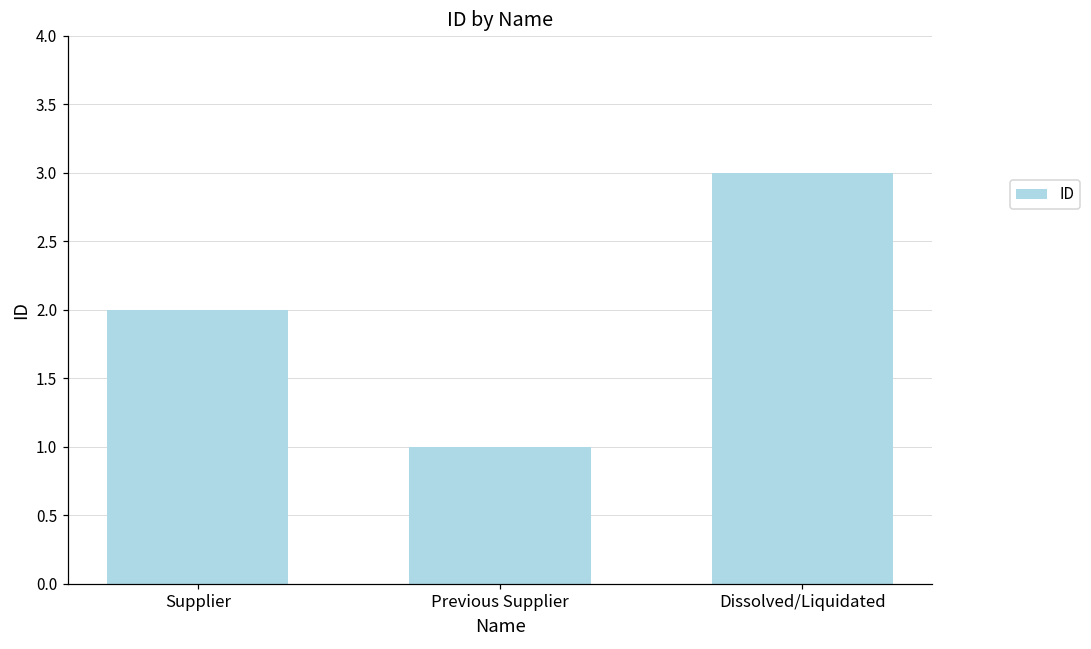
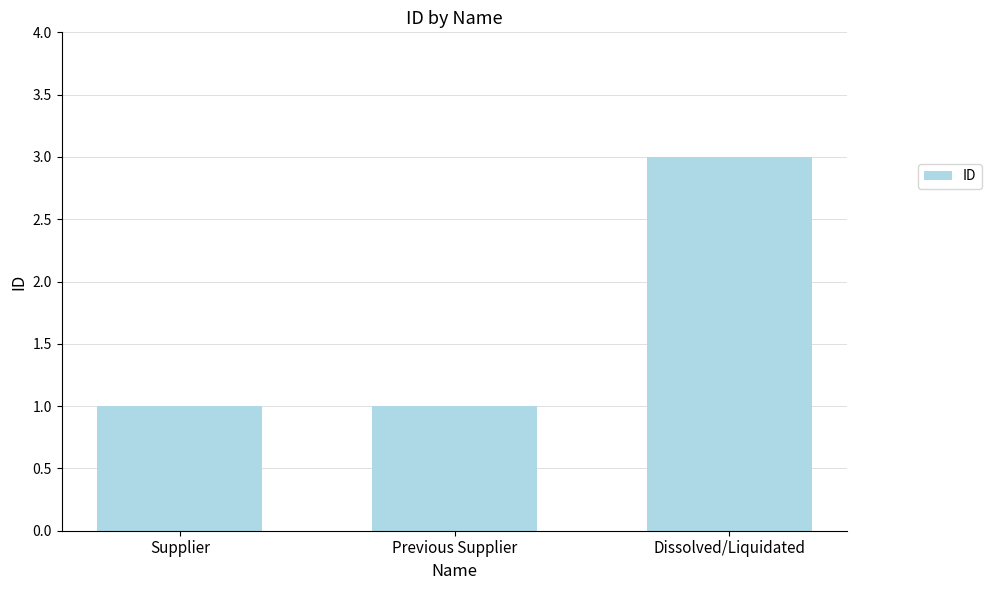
  {
-   "Supplier": 2,
+   "Supplier": 1,
    "Previous Supplier": 1,
    "Dissolved/Liquidated": 3
  }
